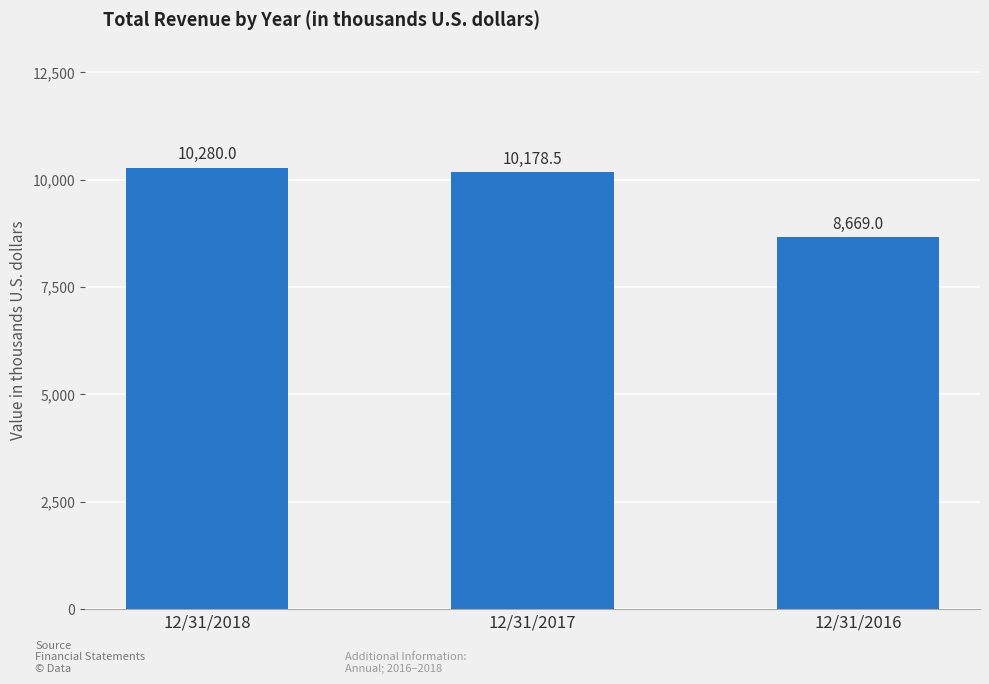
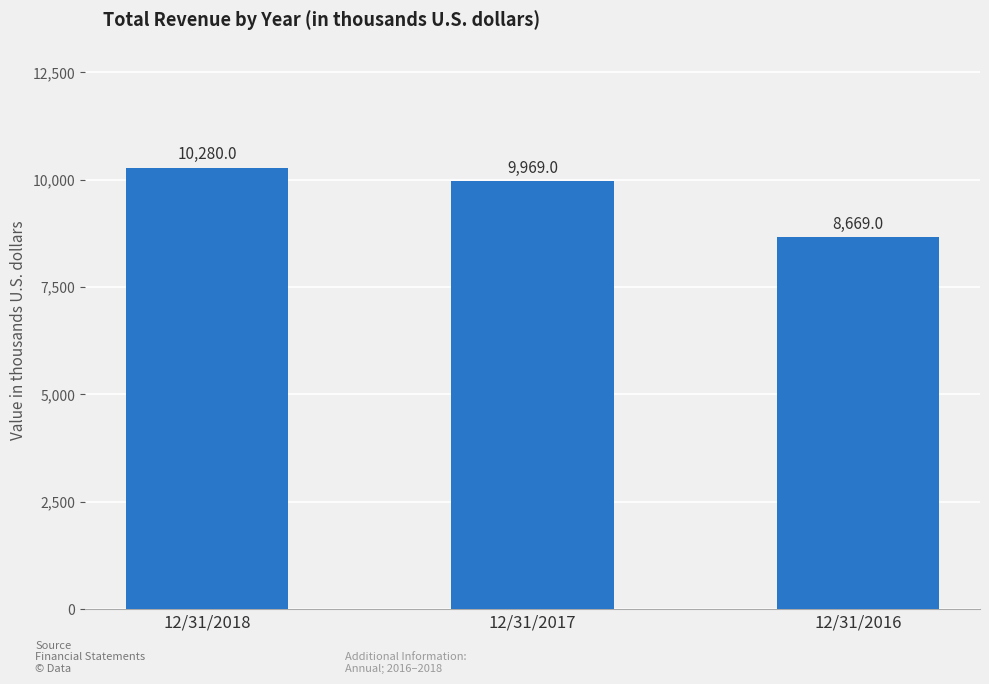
  {
-   "12/31/2017": "10,178.5"
+   "12/31/2017": "9,969.0"
  }
